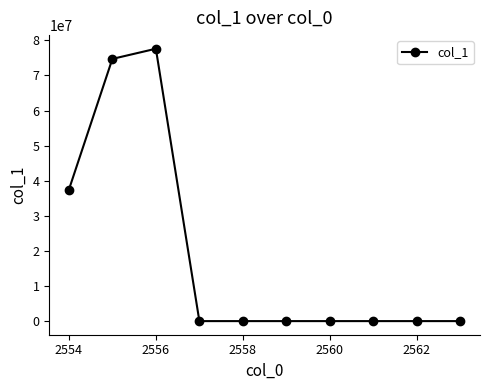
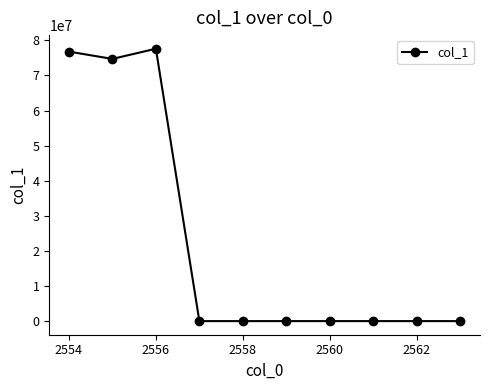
  {
-   "2554": 37000000,
+   "2554": 77000000,
    "2556": 78000000,
    "2558": 0,
    "2560": 0,
    "2562": 0
  }
